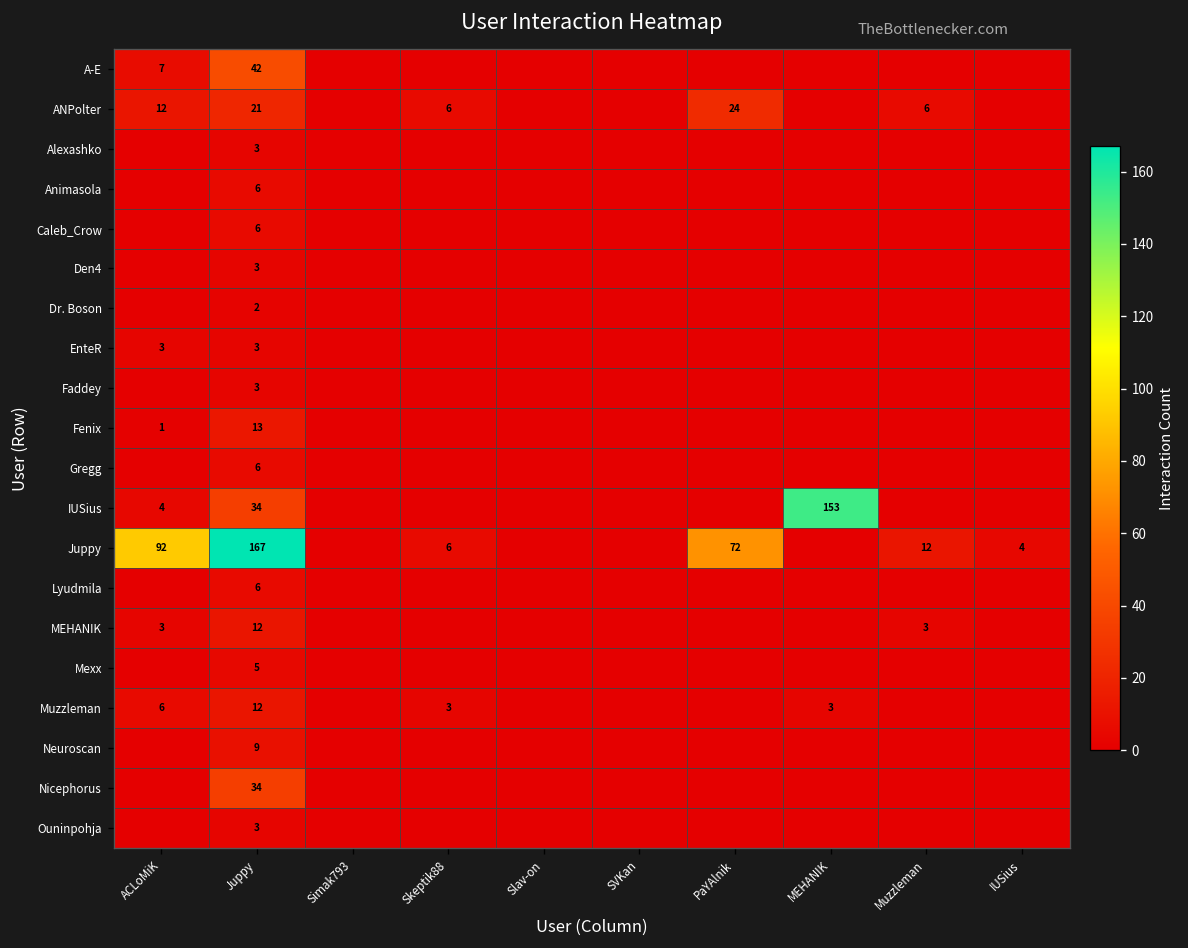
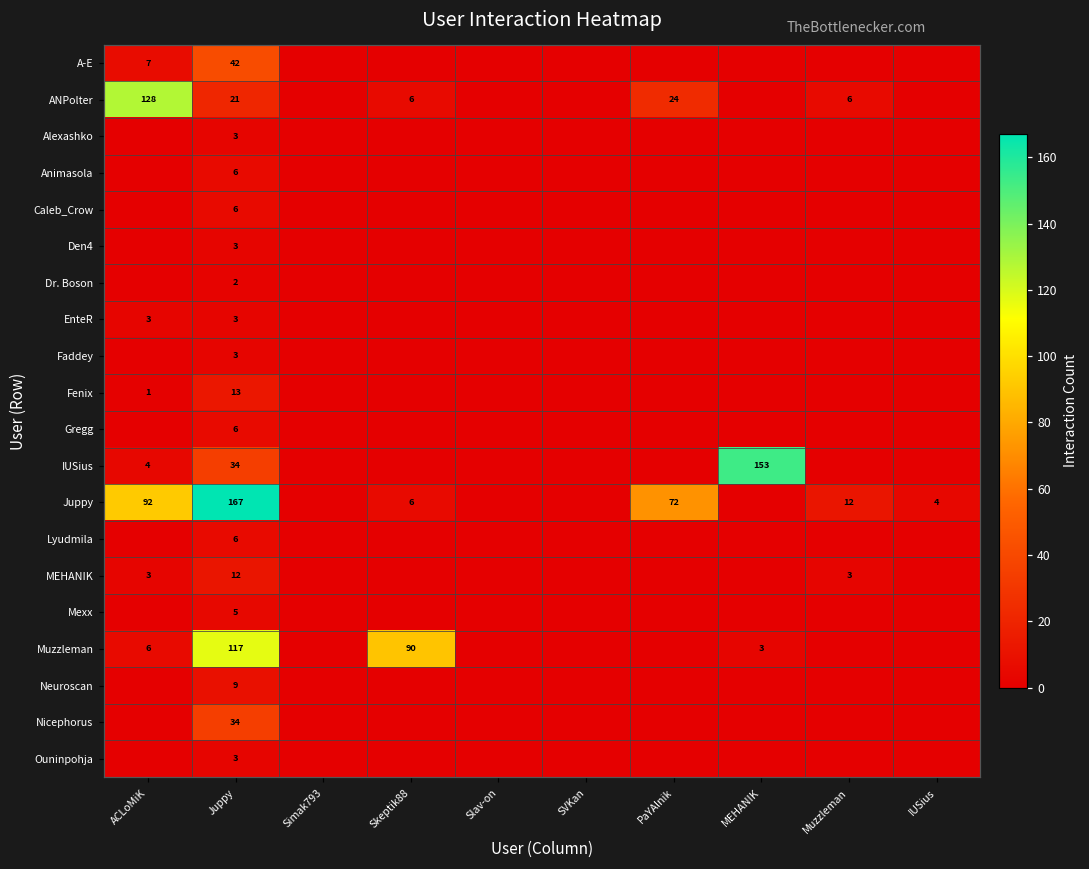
  {
    "A-E": {
      "ACLoMiK": 7,
      "Juppy": 42
    },
    "ANPolter": {
-     "ACLoMiK": 12,
+     "ACLoMiK": 128,
      "Juppy": 21,
      "Skeptik88": 6,
      "PaYAlnik": 24,
      "Muzzleman": 6
    },
    "Alexashko": {
      "Juppy": 3
    },
    "Animasola": {
      "Juppy": 6
    },
    "Caleb_Crow": {
      "Juppy": 6
    },
    "Den4": {
      "Juppy": 3
    },
    "Dr. Boson": {
      "Juppy": 2
    },
    "EnteR": {
      "ACLoMiK": 3,
      "Juppy": 3
    },
    "Faddey": {
      "Juppy": 3
    },
    "Fenix": {
      "ACLoMiK": 1,
      "Juppy": 13
    },
    "Gregg": {
      "Juppy": 6
    },
    "IUSius": {
      "ACLoMiK": 4,
      "Juppy": 34,
      "MEHANIK": 153
    },
    "Juppy": {
      "ACLoMiK": 92,
      "Juppy": 167,
      "Skeptik88": 6,
      "PaYAlnik": 72,
      "Muzzleman": 12,
      "IUSius": 4
    },
    "Lyudmila": {
      "Juppy": 6
    },
    "MEHANIK": {
      "ACLoMiK": 3,
      "Juppy": 12,
      "Muzzleman": 3
    },
    "Mexx": {
      "Juppy": 5
    },
    "Muzzleman": {
      "ACLoMiK": 6,
-     "Juppy": 12,
-     "Skeptik88": 3,
+     "Juppy": 117,
+     "Skeptik88": 90,
      "MEHANIK": 3
    },
    "Neuroscan": {
      "Juppy": 9
    },
    "Nicephorus": {
      "Juppy": 34
    },
    "Ouninpohja": {
      "Juppy": 3
    }
  }
